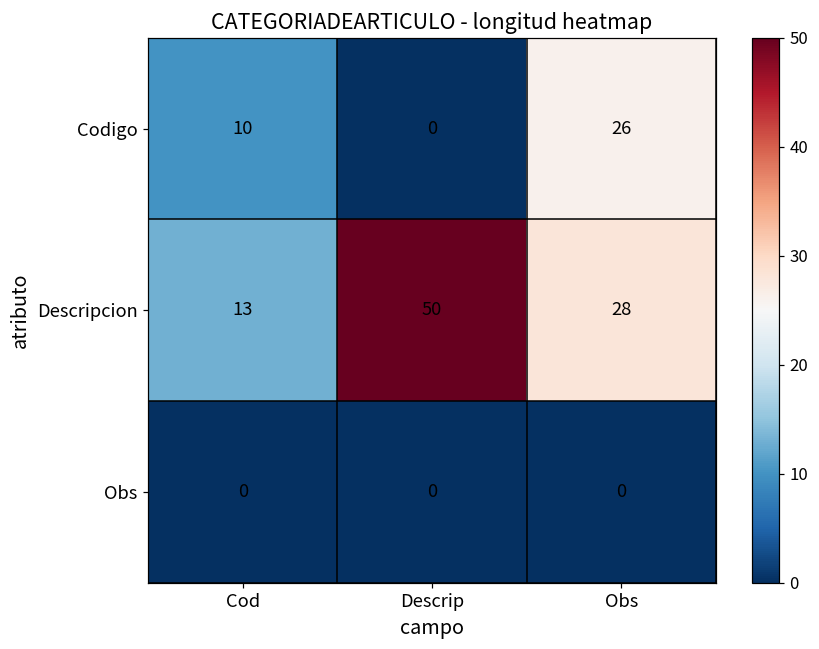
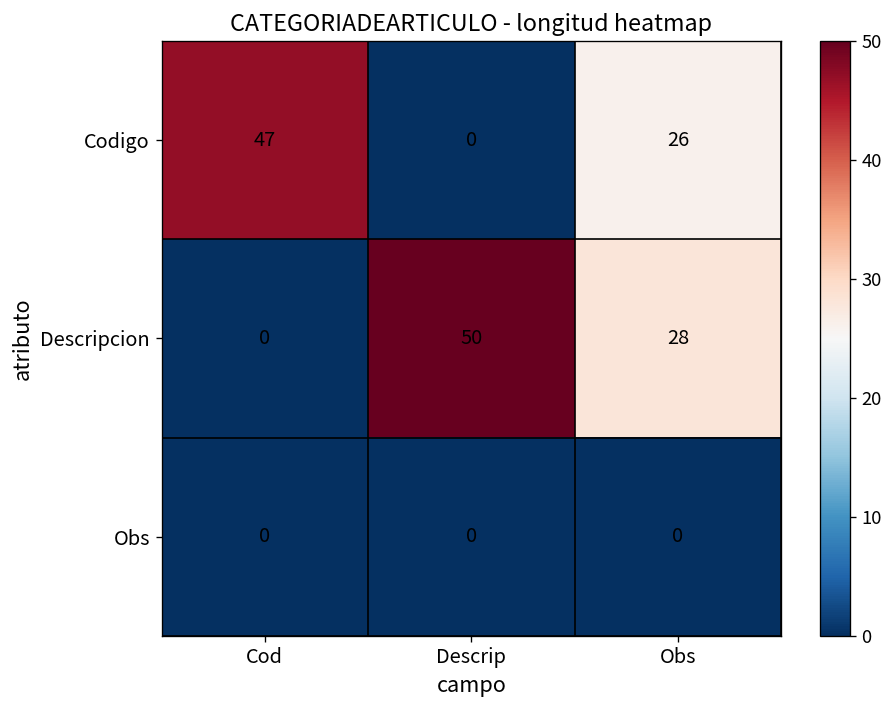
  {
    "Codigo": {
-     "Cod": 10,
+     "Cod": 47,
      "Descrip": 0,
      "Obs": 26
    },
    "Descripcion": {
-     "Cod": 13,
+     "Cod": 0,
      "Descrip": 50,
      "Obs": 28
    },
    "Obs": {
      "Cod": 0,
      "Descrip": 0,
      "Obs": 0
    }
  }
